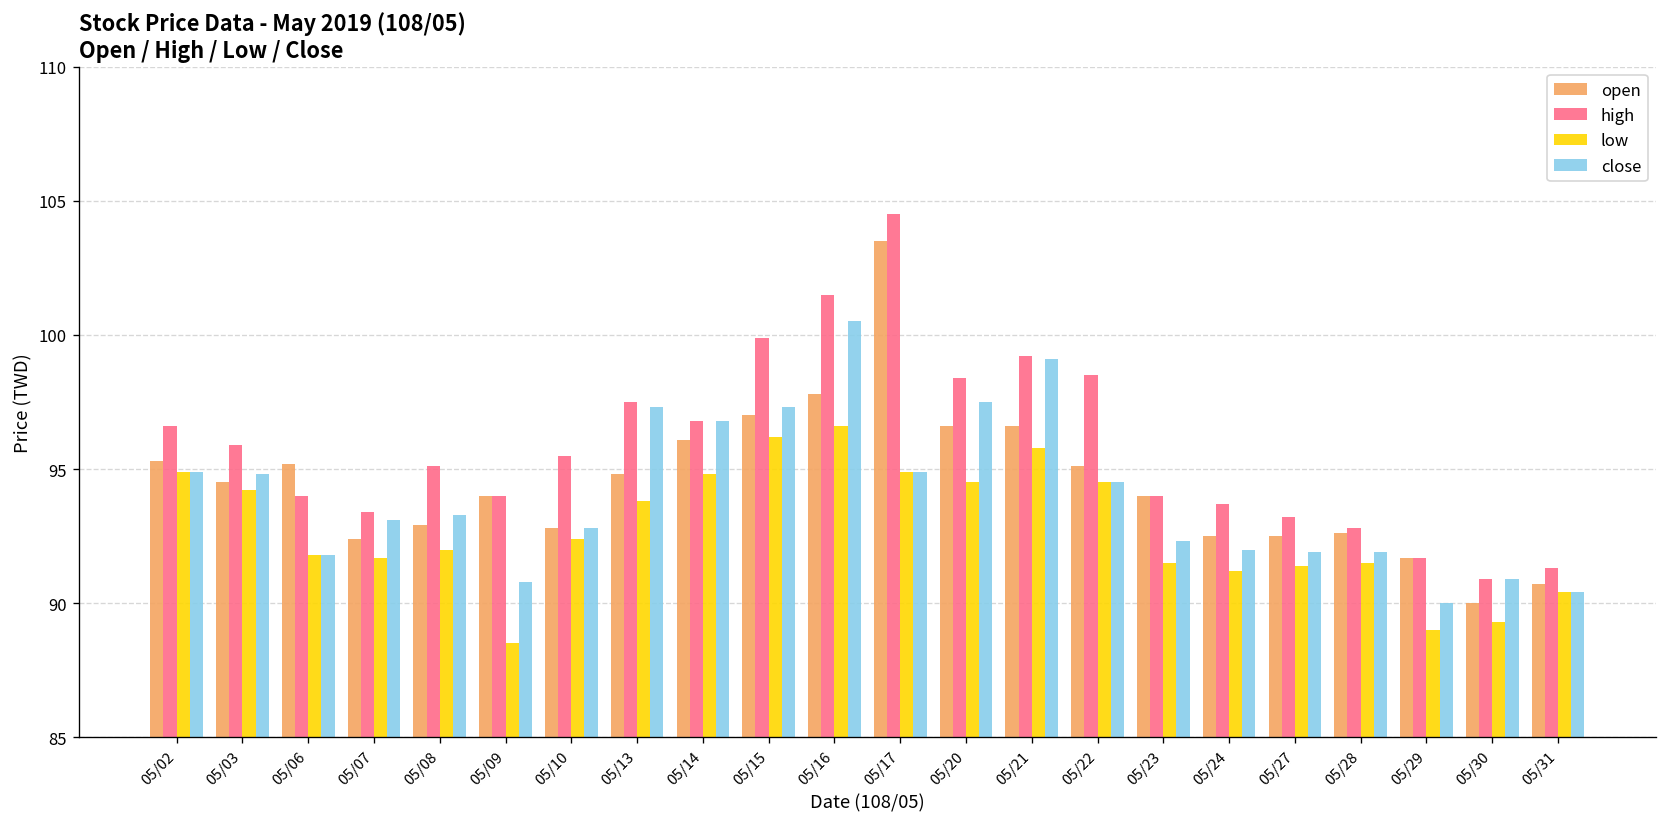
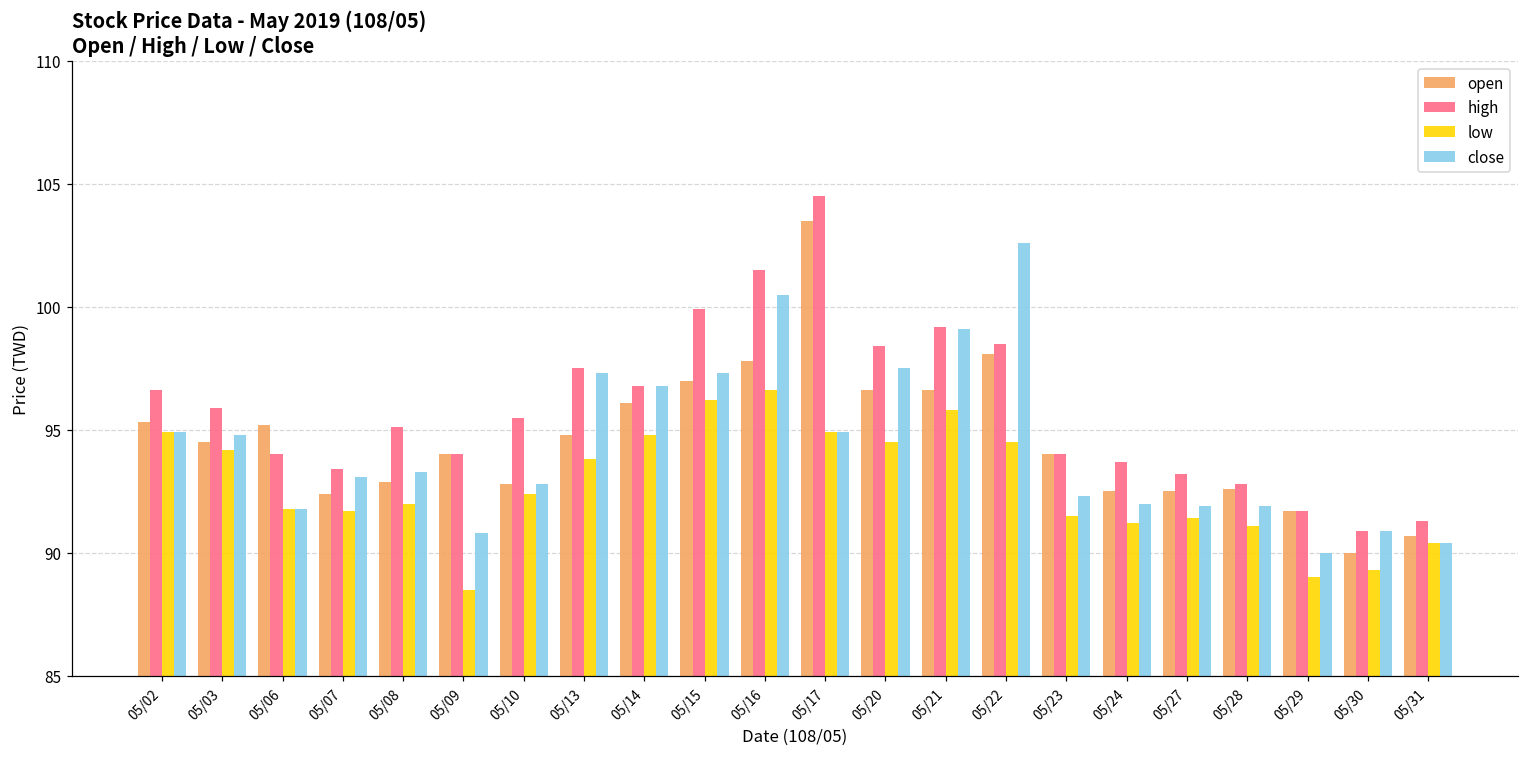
  {
    "open": {
      "05/02": 95.3,
      "05/03": 94.5,
      "05/06": 95.2,
      "05/07": 92.4,
      "05/08": 92.9,
      "05/09": 94.0,
      "05/10": 92.8,
      "05/13": 94.8,
      "05/14": 96.1,
      "05/15": 97.0,
      "05/16": 97.8,
      "05/17": 103.5,
      "05/20": 96.6,
      "05/21": 96.6,
-     "05/22": 95.1,
+     "05/22": 98.1,
      "05/23": 94.0,
      "05/24": 92.5,
      "05/27": 92.5,
      "05/28": 92.6,
      "05/29": 91.7,
      "05/30": 90.0,
      "05/31": 90.7
    },
    "high": {
      "05/02": 96.6,
      "05/03": 95.9,
      "05/06": 94.0,
      "05/07": 93.4,
      "05/08": 95.1,
      "05/09": 94.0,
      "05/10": 95.5,
      "05/13": 97.5,
      "05/14": 96.8,
      "05/15": 99.9,
      "05/16": 101.5,
      "05/17": 104.5,
      "05/20": 98.4,
      "05/21": 99.2,
      "05/22": 98.5,
      "05/23": 94.0,
      "05/24": 93.7,
      "05/27": 93.2,
      "05/28": 92.8,
      "05/29": 91.7,
      "05/30": 90.9,
      "05/31": 91.3
    },
    "low": {
      "05/02": 94.9,
      "05/03": 94.2,
      "05/06": 91.8,
      "05/07": 91.7,
      "05/08": 92.0,
      "05/09": 88.5,
      "05/10": 92.4,
      "05/13": 93.8,
      "05/14": 94.8,
      "05/15": 96.2,
      "05/16": 96.6,
      "05/17": 94.9,
      "05/20": 94.5,
      "05/21": 95.8,
      "05/22": 94.5,
      "05/23": 91.5,
      "05/24": 91.2,
      "05/27": 91.4,
-     "05/28": 91.5,
+     "05/28": 91.1,
      "05/29": 89.0,
      "05/30": 89.3,
      "05/31": 90.4
    },
    "close": {
      "05/02": 94.9,
      "05/03": 94.8,
      "05/06": 91.8,
      "05/07": 93.1,
      "05/08": 93.3,
      "05/09": 90.8,
      "05/10": 92.8,
      "05/13": 97.3,
      "05/14": 96.8,
      "05/15": 97.3,
      "05/16": 100.5,
      "05/17": 94.9,
      "05/20": 97.5,
      "05/21": 99.1,
-     "05/22": 94.5,
+     "05/22": 102.6,
      "05/23": 92.3,
      "05/24": 92.0,
      "05/27": 91.9,
      "05/28": 91.9,
      "05/29": 90.0,
      "05/30": 90.9,
      "05/31": 90.4
    }
  }
